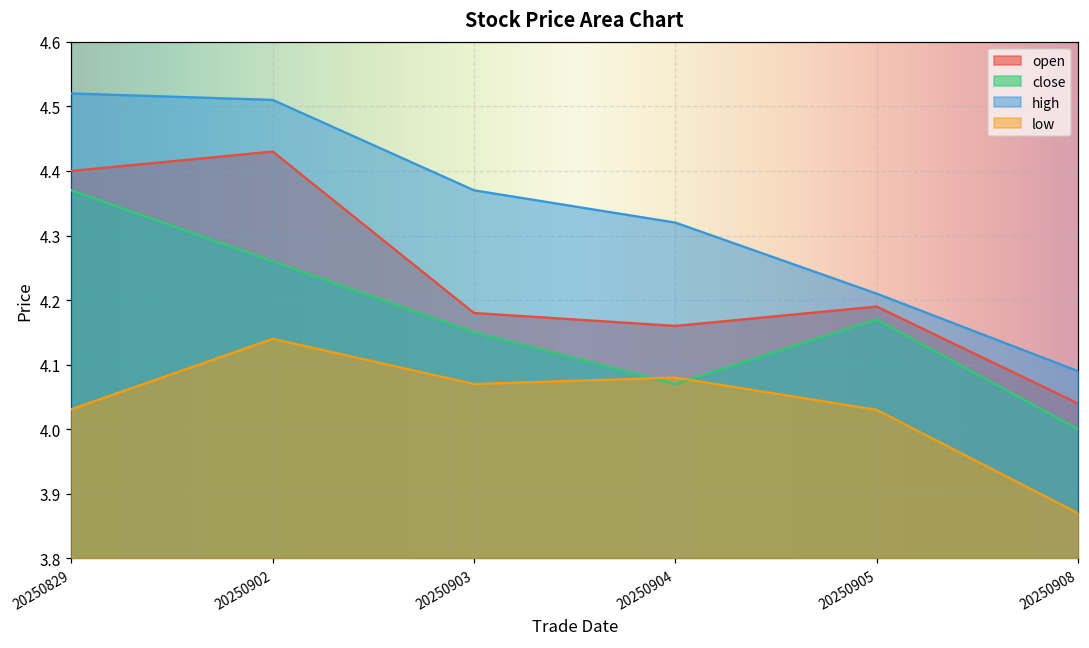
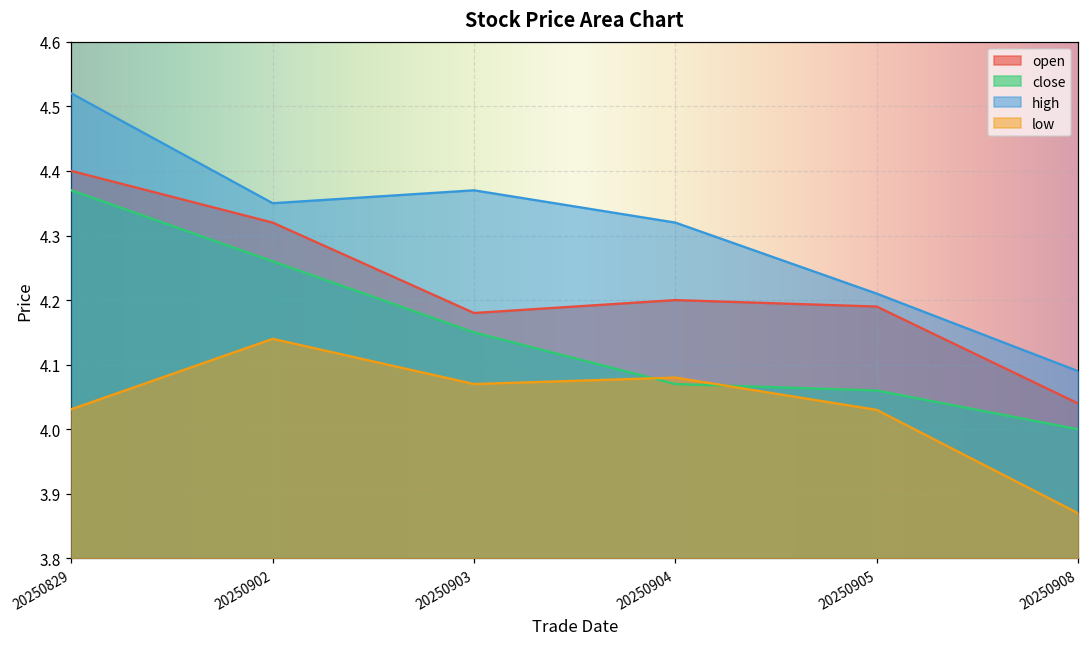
  {
    "open": {
      "20250829": 4.40,
-     "20250902": 4.43,
+     "20250902": 4.32,
      "20250903": 4.18,
-     "20250904": 4.16,
+     "20250904": 4.20,
      "20250905": 4.19,
      "20250908": 4.04
    },
    "close": {
      "20250829": 4.37,
      "20250902": 4.26,
      "20250903": 4.15,
      "20250904": 4.07,
-     "20250905": 4.17,
+     "20250905": 4.06,
      "20250908": 4.00
    },
    "high": {
      "20250829": 4.52,
-     "20250902": 4.51,
+     "20250902": 4.35,
      "20250903": 4.37,
      "20250904": 4.32,
      "20250905": 4.21,
      "20250908": 4.09
    },
    "low": {
      "20250829": 4.03,
      "20250902": 4.14,
      "20250903": 4.07,
      "20250904": 4.08,
      "20250905": 4.03,
      "20250908": 3.87
    }
  }
